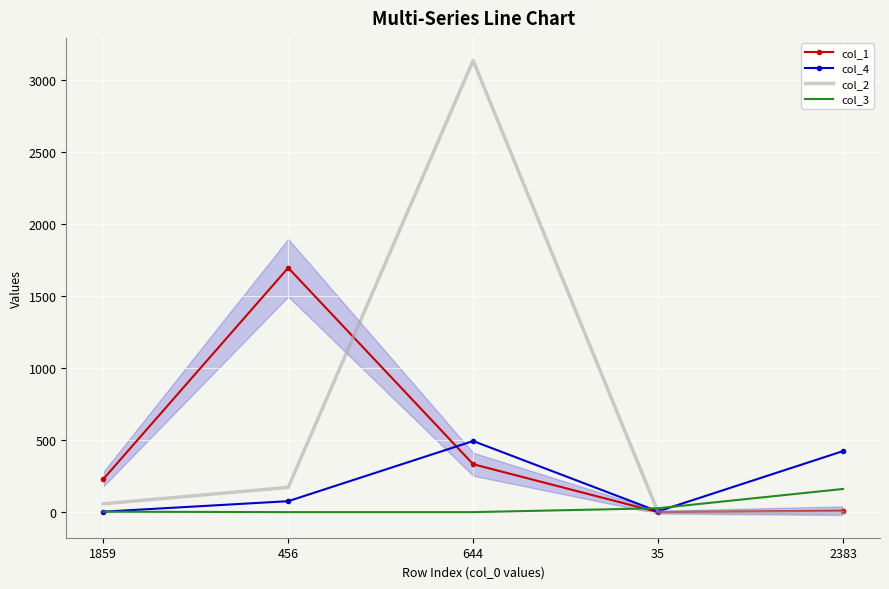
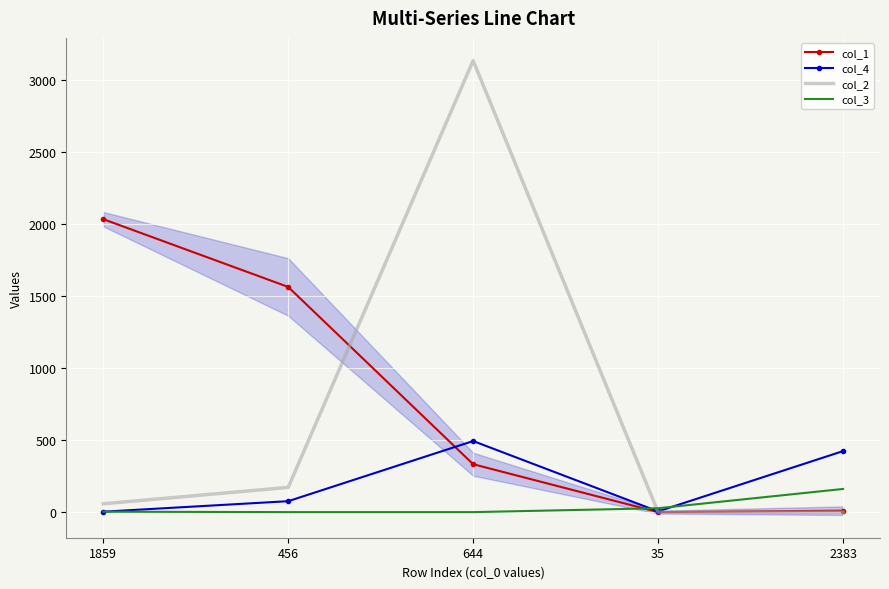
  {
    "col_1": {
-     "1859": 230,
-     "456": 1700,
+     "1859": 2040,
+     "456": 1570,
      "644": 330
    },
    "col_3": {
      "456": 0,
      "644": 0,
      "2383": 160
    }
  }
